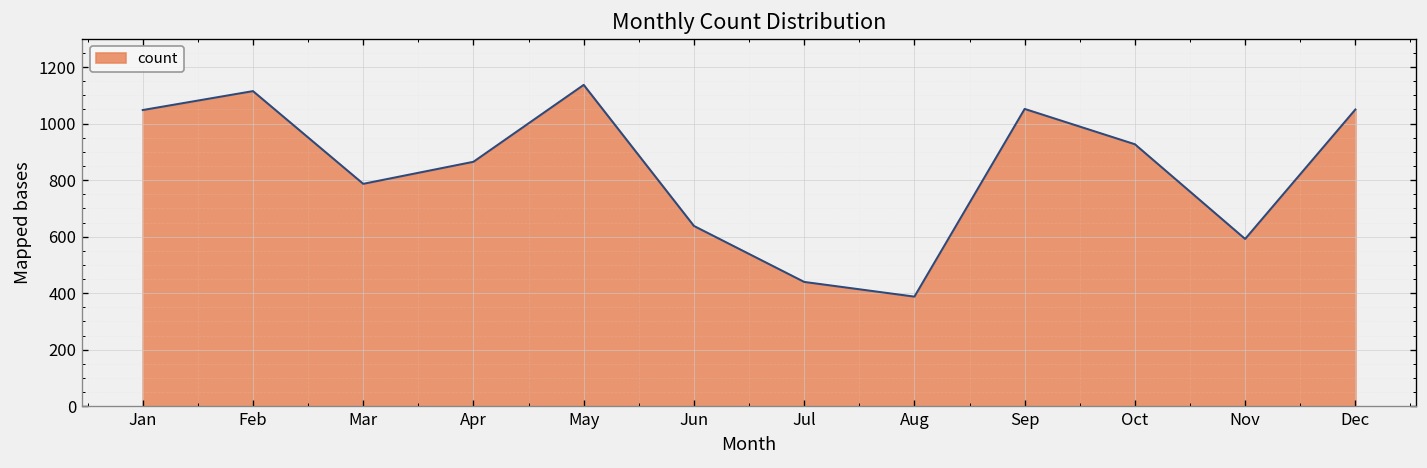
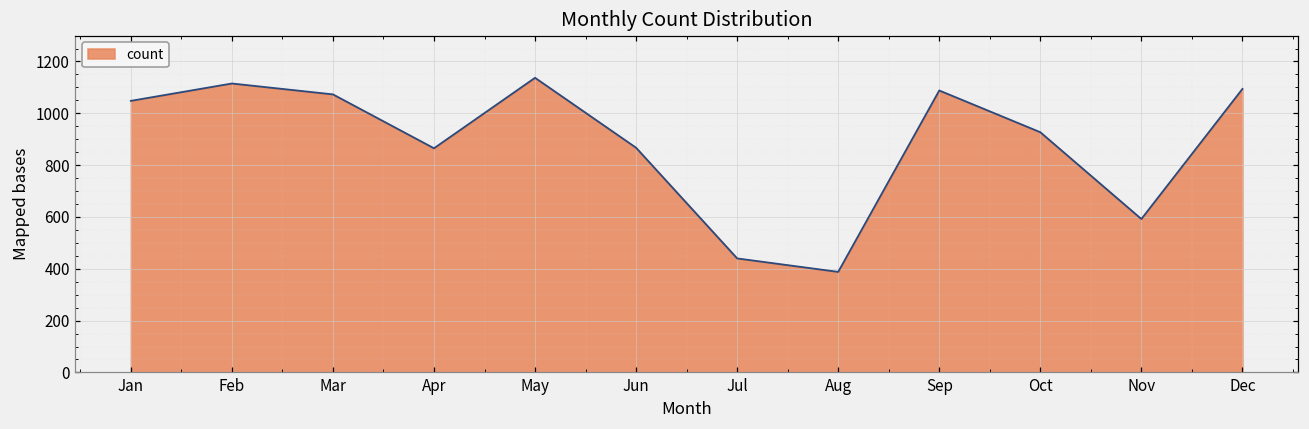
  {
    "Jan": 1050,
    "Feb": 1120,
-   "Mar": 790,
+   "Mar": 1070,
    "Apr": 870,
    "May": 1140,
-   "Jun": 640,
+   "Jun": 870,
    "Jul": 440,
    "Aug": 390,
-   "Sep": 1050,
+   "Sep": 1090,
    "Oct": 930,
    "Nov": 590,
-   "Dec": 1050
+   "Dec": 1090
  }
